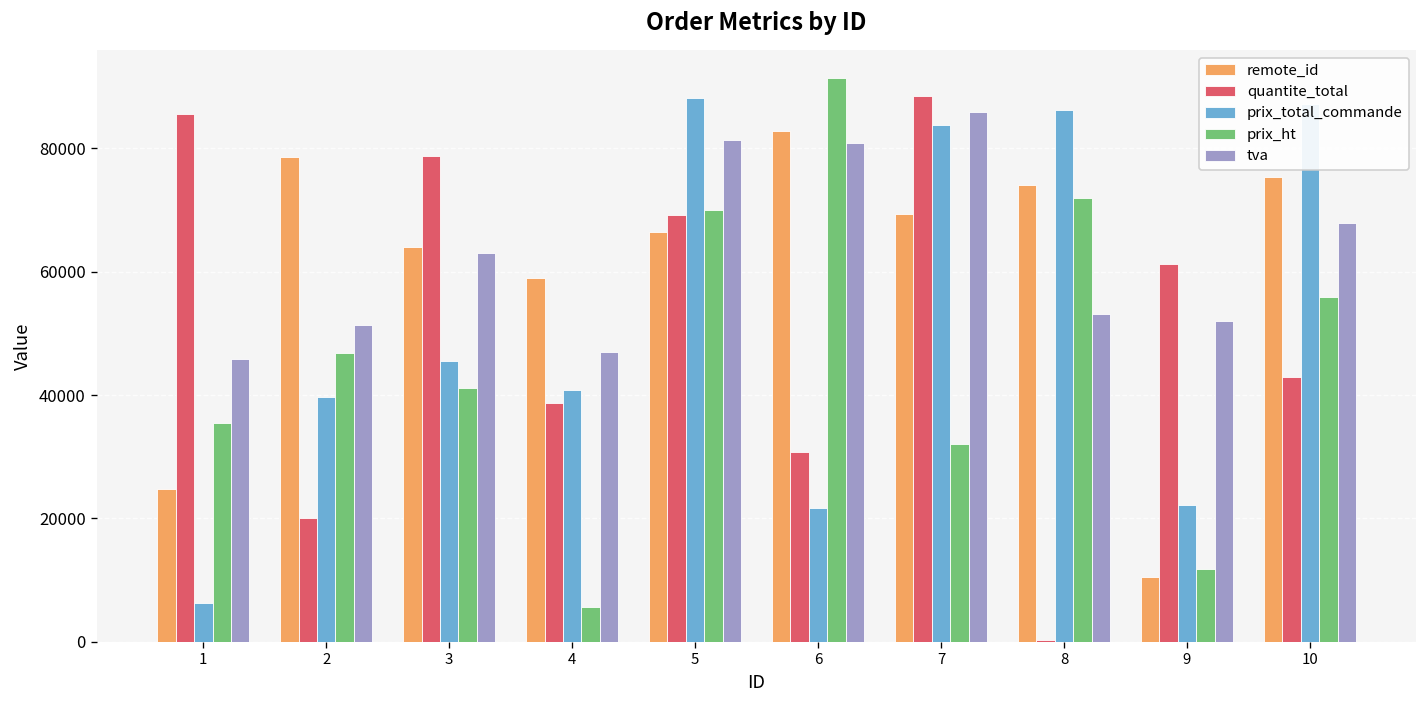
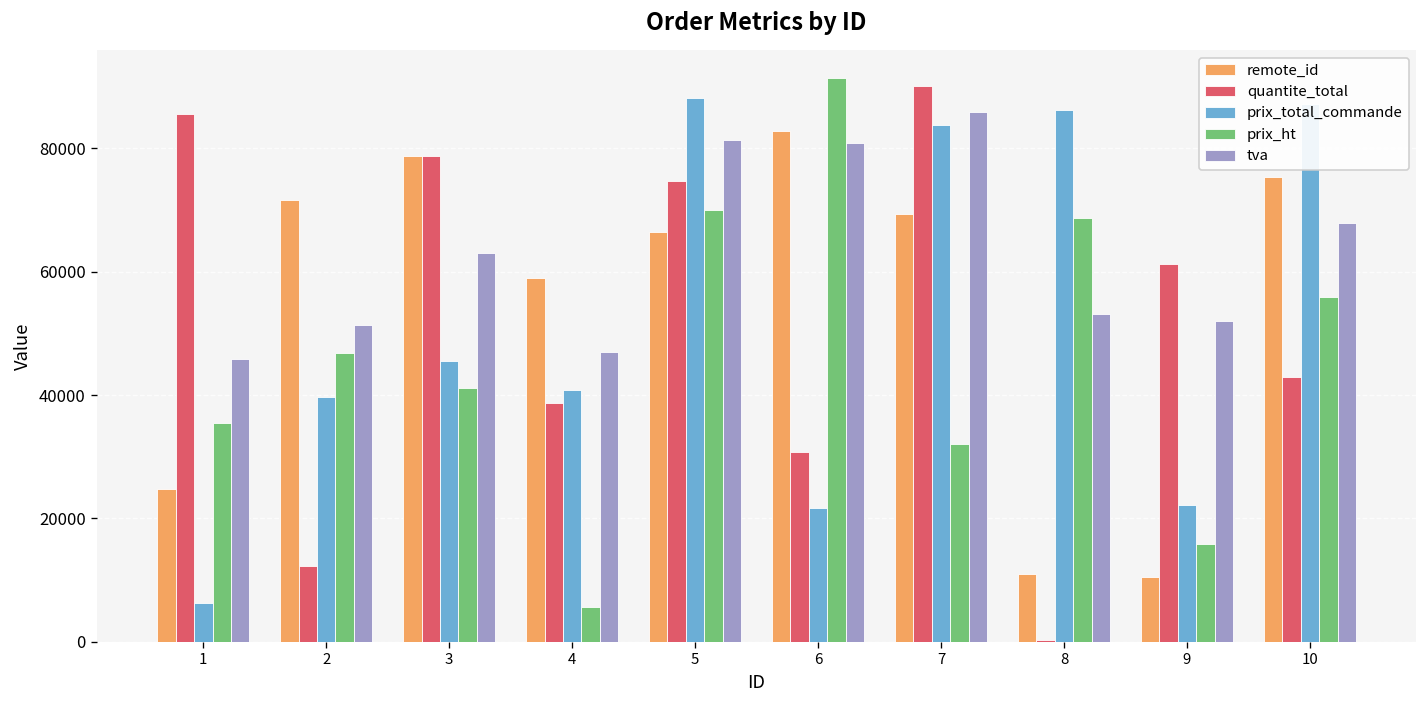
  {
    "remote_id": {
      "1": 25000,
-     "2": 79000,
-     "3": 64000,
+     "2": 72000,
+     "3": 79000,
      "4": 59000,
      "5": 66000,
      "6": 83000,
      "7": 69000,
-     "8": 74000,
+     "8": 11000,
      "9": 11000
    },
    "quantite_total": {
      "1": 86000,
-     "2": 20000,
+     "2": 12000,
      "3": 79000,
      "4": 39000,
-     "5": 69000,
+     "5": 75000,
      "6": 31000,
-     "7": 88000,
+     "7": 90000,
      "9": 61000,
      "10": 43000
    },
    "prix_ht": {
      "1": 35000,
      "2": 47000,
      "3": 41000,
      "4": 6000,
      "5": 70000,
      "6": 91000,
      "7": 32000,
-     "8": 72000,
-     "9": 12000,
+     "8": 69000,
+     "9": 16000,
      "10": 56000
    }
  }
